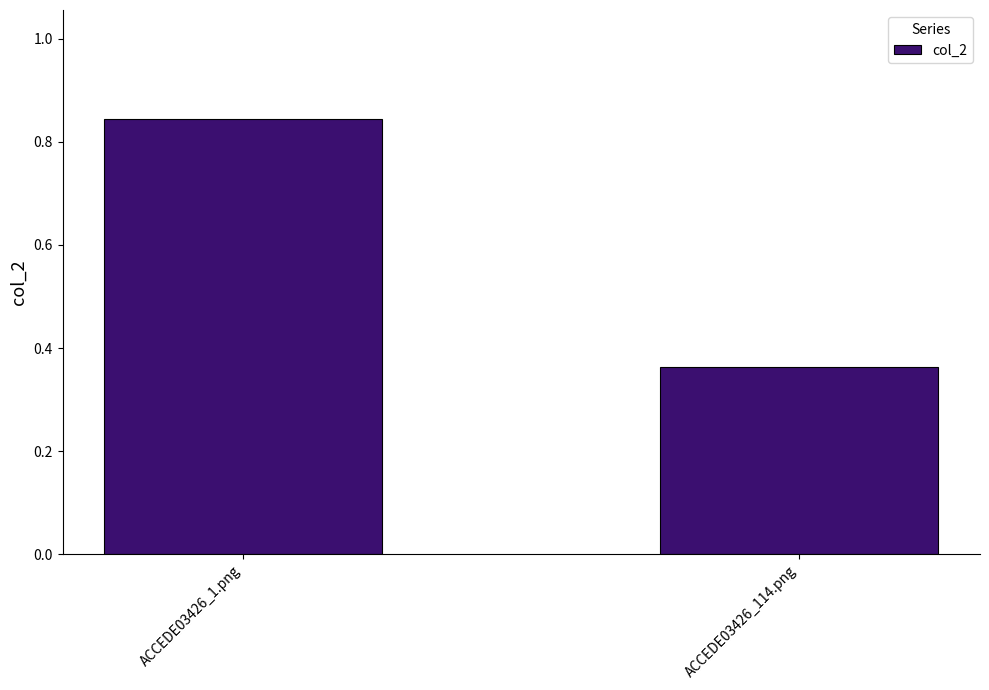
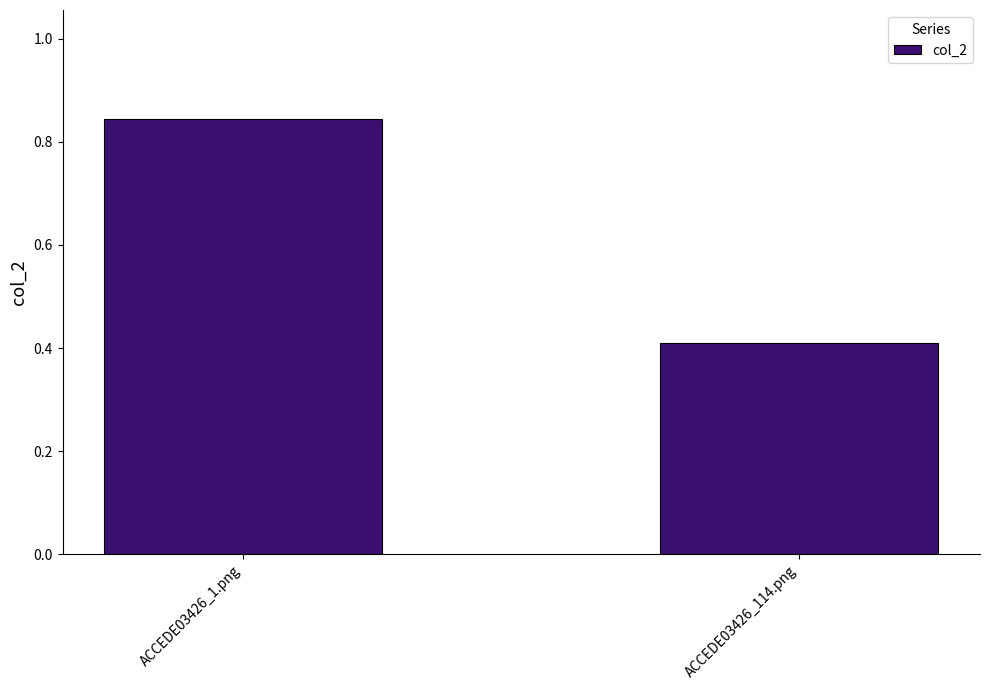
  {
    "ACCEDE03426_1.png": 0.84,
-   "ACCEDE03426_114.png": 0.36
+   "ACCEDE03426_114.png": 0.41
  }
